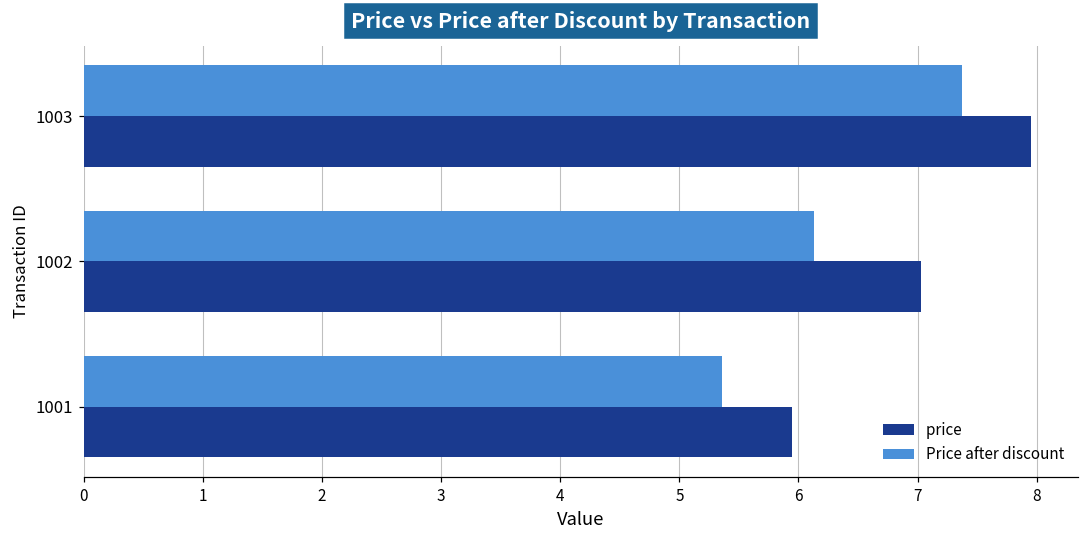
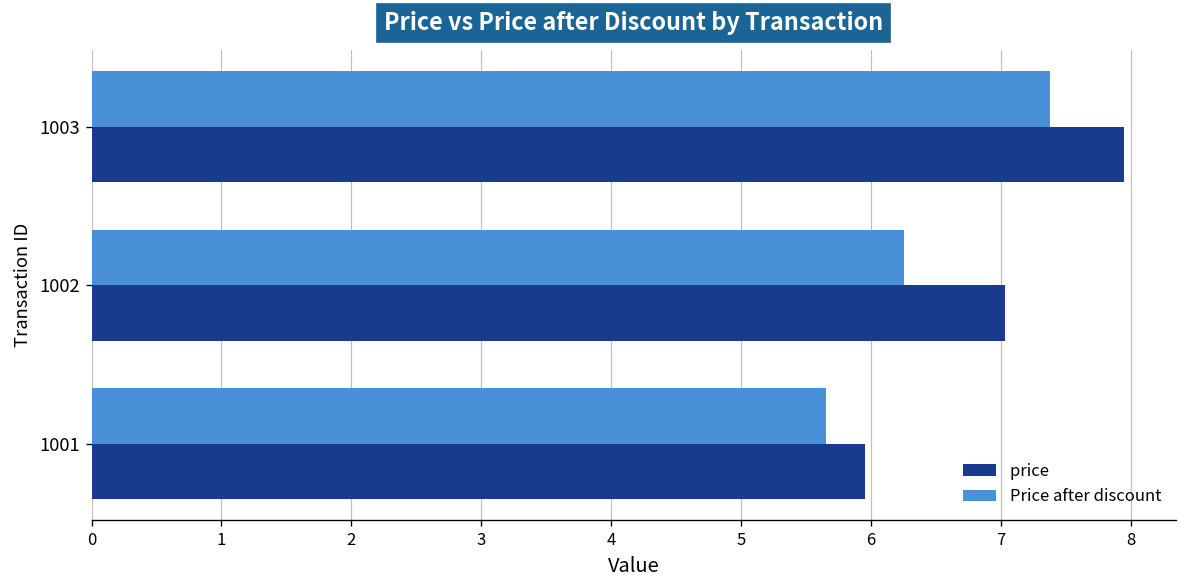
  {
    "price": {
      "1003": 7.95,
      "1002": 7.03,
      "1001": 5.95
    },
    "Price after discount": {
      "1003": 7.38,
-     "1002": 6.13,
-     "1001": 5.36
+     "1002": 6.26,
+     "1001": 5.65
    }
  }
